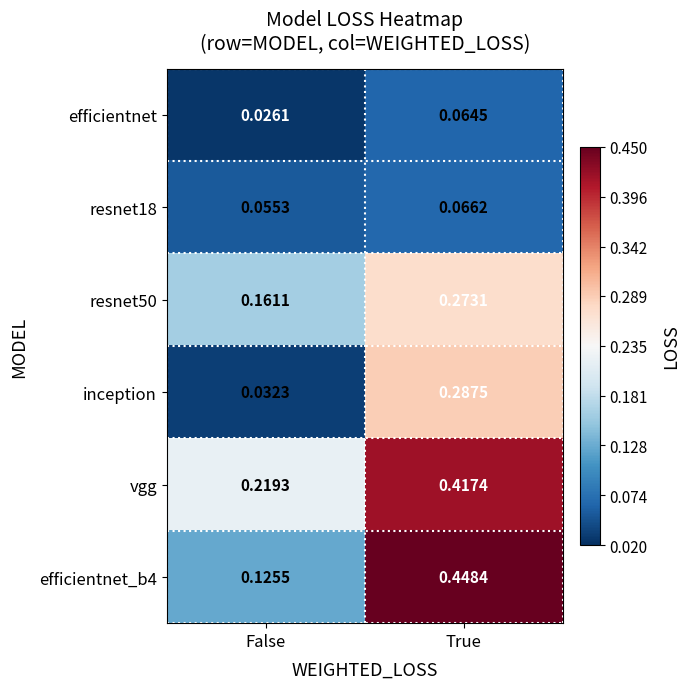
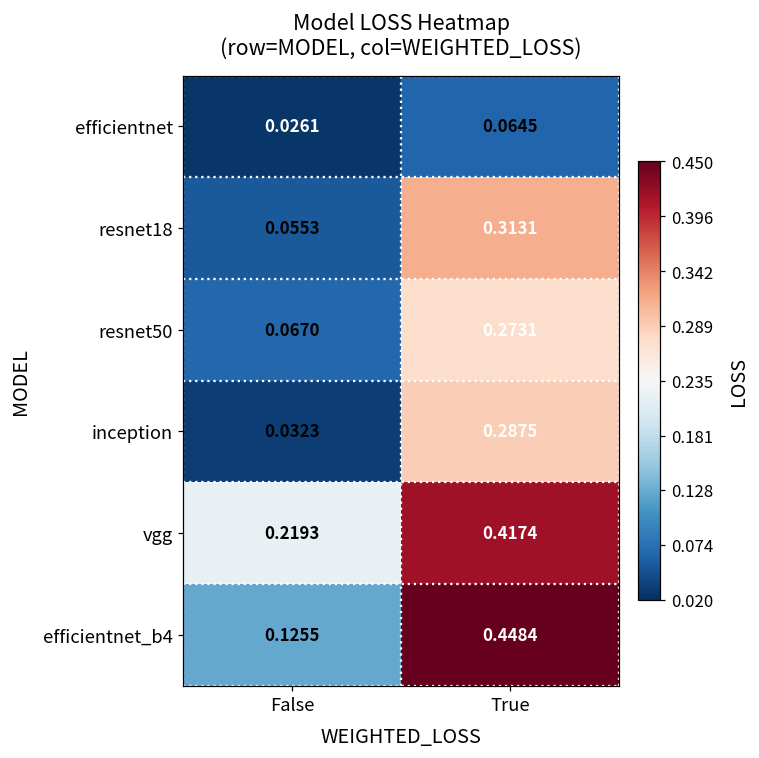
  {
    "efficientnet": {
      "False": 0.0261,
      "True": 0.0645
    },
    "resnet18": {
      "False": 0.0553,
-     "True": 0.0662
+     "True": 0.3131
    },
    "resnet50": {
-     "False": 0.1611,
+     "False": 0.0670,
      "True": 0.2731
    },
    "inception": {
      "False": 0.0323,
      "True": 0.2875
    },
    "vgg": {
      "False": 0.2193,
      "True": 0.4174
    },
    "efficientnet_b4": {
      "False": 0.1255,
      "True": 0.4484
    }
  }
